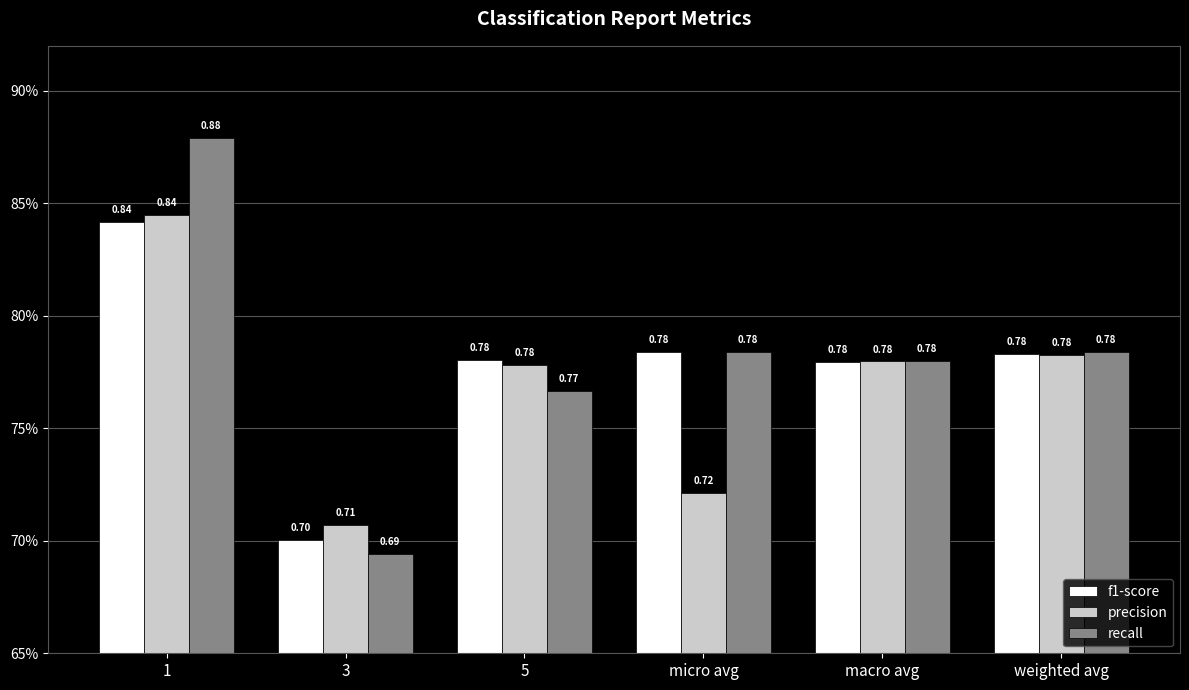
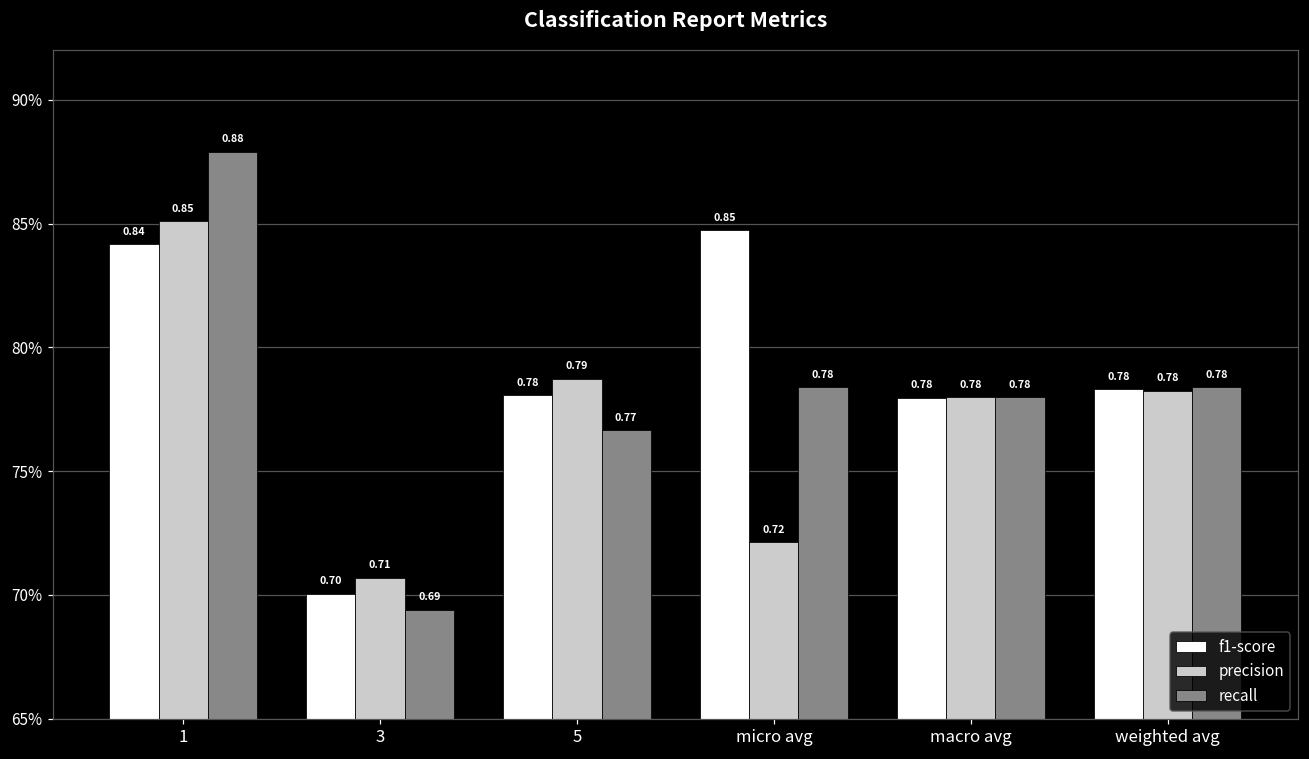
  {
    "f1-score": {
      "1": 0.84,
      "3": 0.70,
      "5": 0.78,
-     "micro avg": 0.78,
+     "micro avg": 0.85,
      "macro avg": 0.78,
      "weighted avg": 0.78
    },
    "precision": {
-     "1": 0.84,
+     "1": 0.85,
      "3": 0.71,
-     "5": 0.78,
+     "5": 0.79,
      "micro avg": 0.72,
      "macro avg": 0.78,
      "weighted avg": 0.78
    },
    "recall": {
      "1": 0.88,
      "3": 0.69,
      "5": 0.77,
      "micro avg": 0.78,
      "macro avg": 0.78,
      "weighted avg": 0.78
    }
  }
